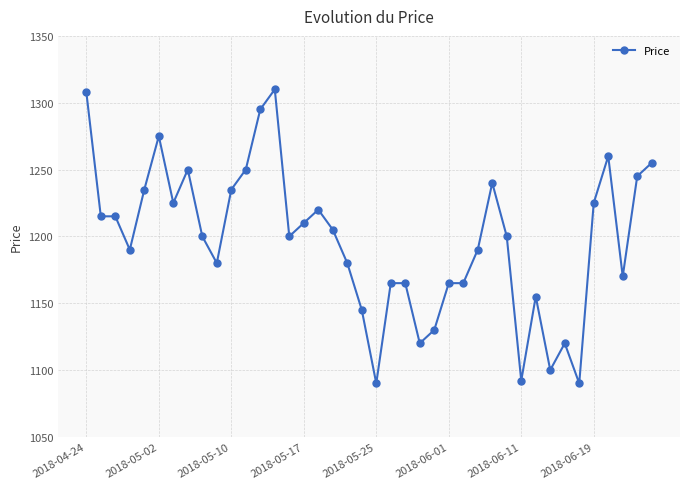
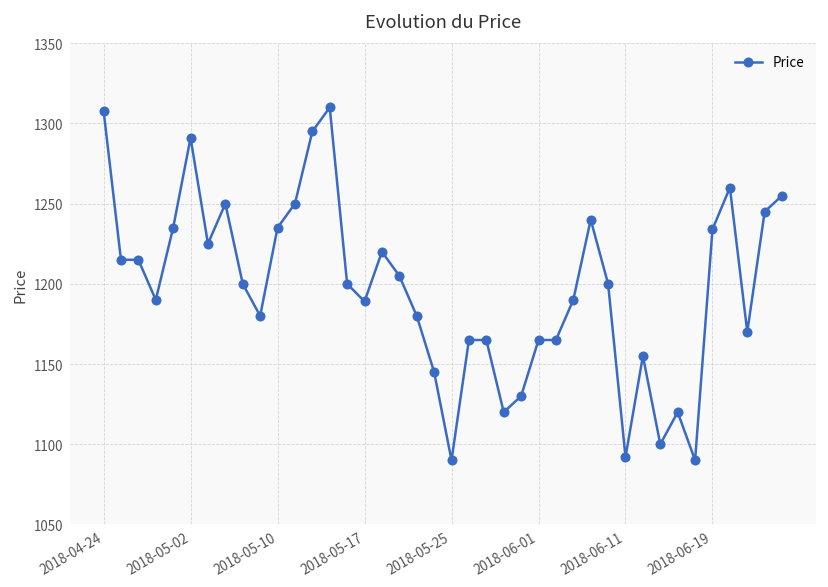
  {
    "2018-04-24": 1308,
-   "2018-05-02": 1275,
+   "2018-05-02": 1291,
    "2018-05-10": 1235,
-   "2018-05-17": 1210,
+   "2018-05-17": 1189,
    "2018-05-25": 1090,
    "2018-06-01": 1165,
    "2018-06-11": 1092,
-   "2018-06-19": 1225
+   "2018-06-19": 1234
  }
